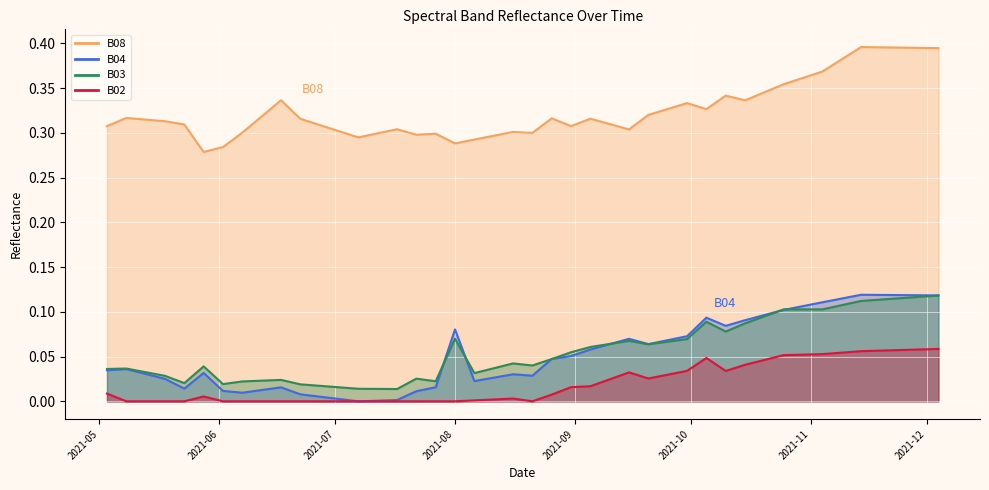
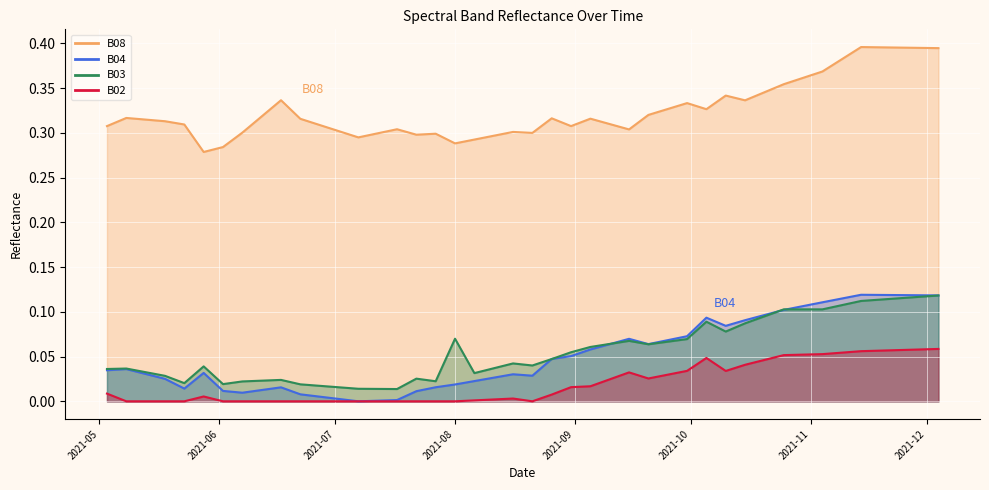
  {
    "B08": {
      "2021-08": 0.29
    },
    "B04": {
-     "2021-08": 0.08
+     "2021-08": 0.02
    },
    "B03": {
      "2021-08": 0.07
    },
    "B02": {
      "2021-08": 0.00
    }
  }
